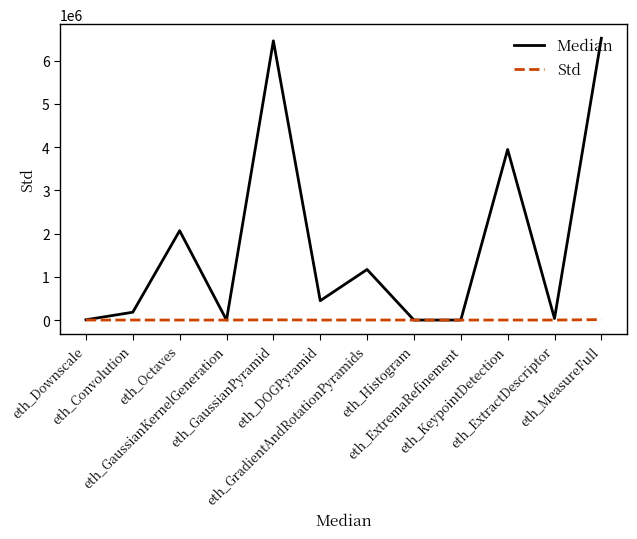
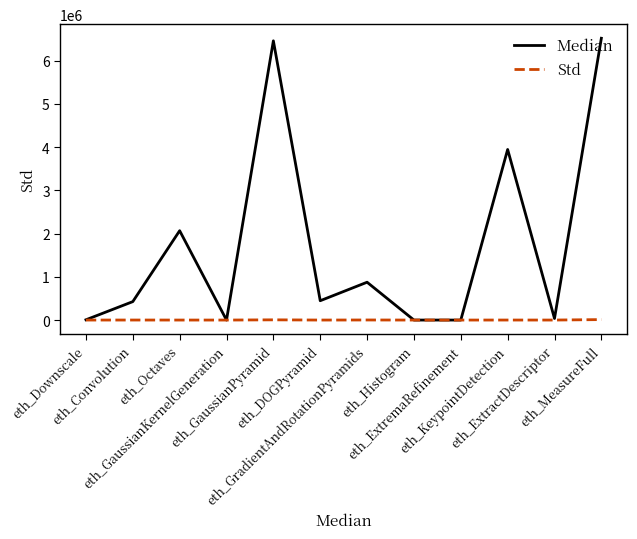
  {
    "Median": {
-     "eth_Convolution": 200000,
+     "eth_Convolution": 400000,
      "eth_Octaves": 2100000,
      "eth_GaussianPyramid": 6500000,
      "eth_DOGPyramid": 400000,
-     "eth_GradientAndRotationPyramids": 1200000,
+     "eth_GradientAndRotationPyramids": 900000,
      "eth_KeypointDetection": 3900000,
      "eth_MeasureFull": 6500000
    },
    "Std": {
      "eth_Convolution": 0,
      "eth_Octaves": 0,
      "eth_GaussianPyramid": 0,
      "eth_DOGPyramid": 0,
      "eth_GradientAndRotationPyramids": 0,
      "eth_KeypointDetection": 0,
      "eth_MeasureFull": 0
    }
  }
